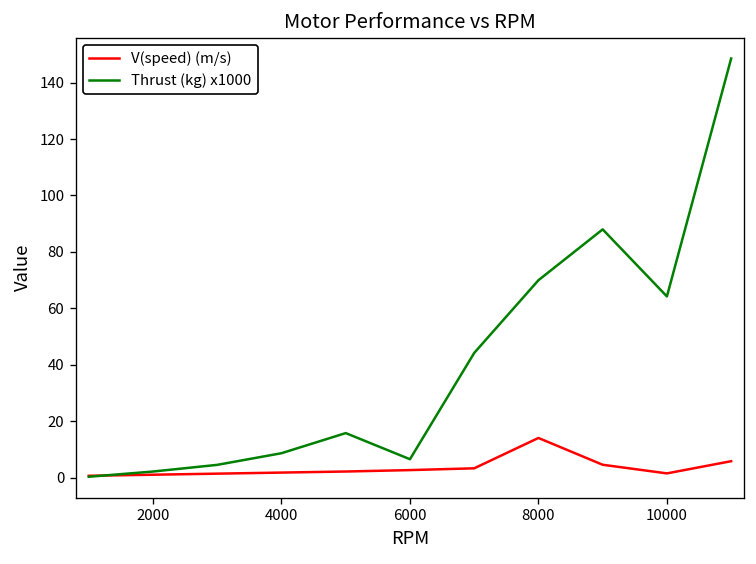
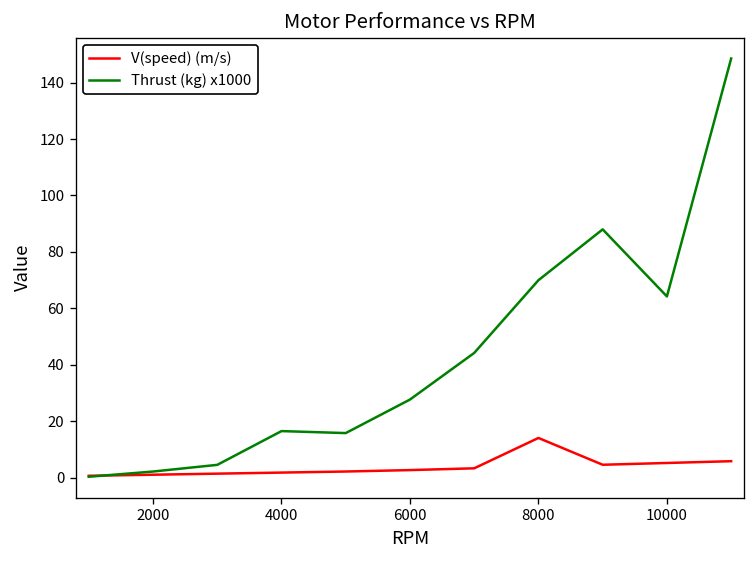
  {
    "V(speed) (m/s)": {
      "2000": 1,
      "4000": 2,
      "6000": 3,
      "8000": 14,
-     "10000": 2
+     "10000": 5
    },
    "Thrust (kg) x1000": {
      "2000": 2,
-     "4000": 9,
-     "6000": 7,
+     "4000": 17,
+     "6000": 28,
      "8000": 70,
      "10000": 64
    }
  }
